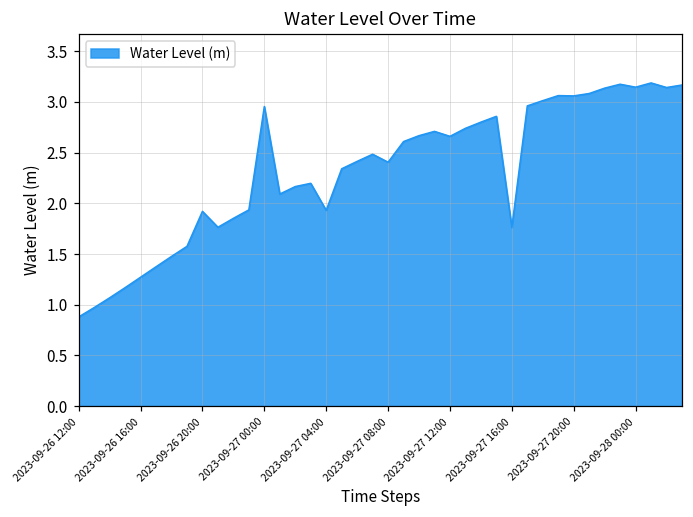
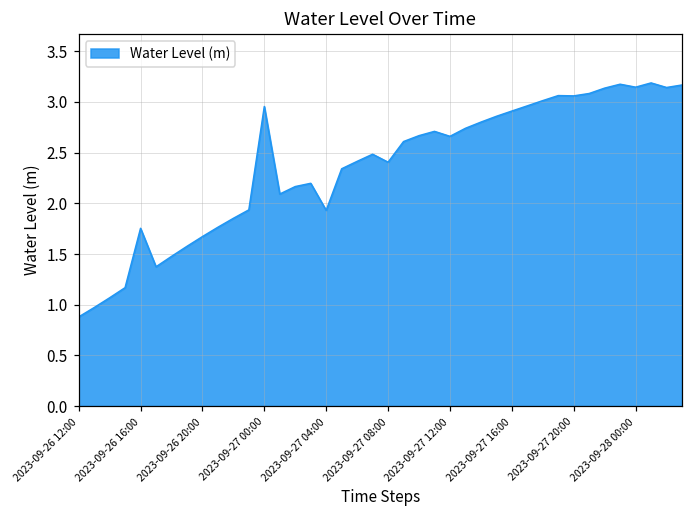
  {
    "2023-09-26 12:00": 0.9,
-   "2023-09-26 16:00": 1.3,
-   "2023-09-26 20:00": 1.9,
+   "2023-09-26 16:00": 1.8,
+   "2023-09-26 20:00": 1.7,
    "2023-09-27 00:00": 3.0,
    "2023-09-27 04:00": 1.9,
    "2023-09-27 08:00": 2.4,
    "2023-09-27 12:00": 2.7,
-   "2023-09-27 16:00": 1.8,
+   "2023-09-27 16:00": 2.9,
    "2023-09-27 20:00": 3.1,
    "2023-09-28 00:00": 3.1
  }
